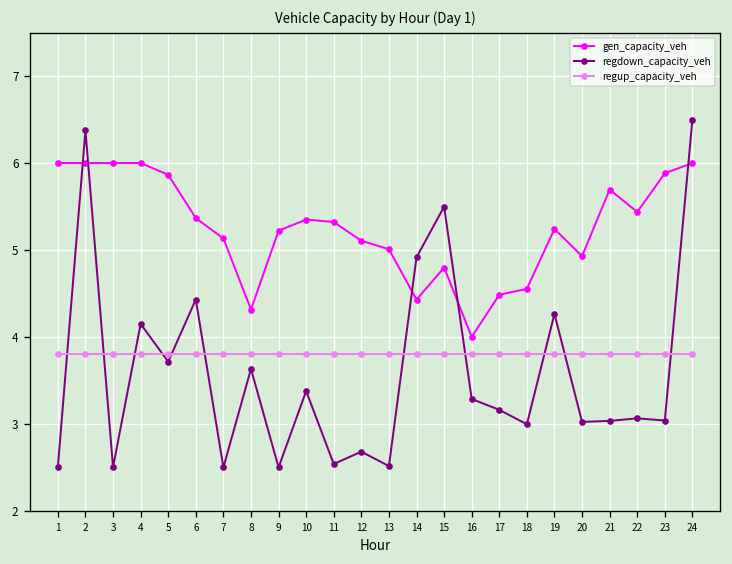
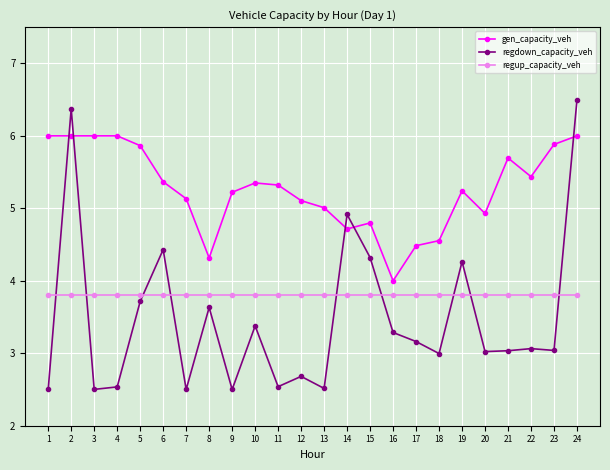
  {
    "gen_capacity_veh": {
      "1": 6.0,
      "2": 6.0,
      "3": 6.0,
      "4": 6.0,
      "5": 5.9,
      "6": 5.4,
      "7": 5.1,
      "8": 4.3,
      "9": 5.2,
      "10": 5.3,
      "11": 5.3,
      "12": 5.1,
      "13": 5.0,
-     "14": 4.4,
+     "14": 4.7,
      "15": 4.8,
      "16": 4.0,
      "17": 4.5,
      "18": 4.6,
      "19": 5.2,
      "20": 4.9,
      "21": 5.7,
      "22": 5.4,
      "23": 5.9,
      "24": 6.0
    },
    "regdown_capacity_veh": {
      "1": 2.5,
      "2": 6.4,
      "3": 2.5,
-     "4": 4.1,
+     "4": 2.5,
      "5": 3.7,
      "6": 4.4,
      "7": 2.5,
      "8": 3.6,
      "9": 2.5,
      "10": 3.4,
      "11": 2.5,
      "12": 2.7,
      "13": 2.5,
      "14": 4.9,
-     "15": 5.5,
+     "15": 4.3,
      "16": 3.3,
      "17": 3.2,
      "18": 3.0,
      "19": 4.3,
      "20": 3.0,
      "21": 3.0,
      "22": 3.1,
      "23": 3.0,
      "24": 6.5
    },
    "regup_capacity_veh": {
      "1": 3.8,
      "2": 3.8,
      "3": 3.8,
      "4": 3.8,
      "5": 3.8,
      "6": 3.8,
      "7": 3.8,
      "8": 3.8,
      "9": 3.8,
      "10": 3.8,
      "11": 3.8,
      "12": 3.8,
      "13": 3.8,
      "14": 3.8,
      "15": 3.8,
      "16": 3.8,
      "17": 3.8,
      "18": 3.8,
      "19": 3.8,
      "20": 3.8,
      "21": 3.8,
      "22": 3.8,
      "23": 3.8,
      "24": 3.8
    }
  }
